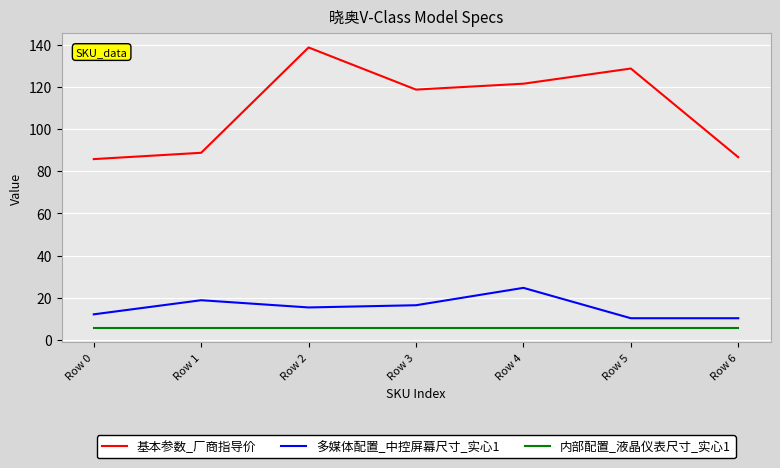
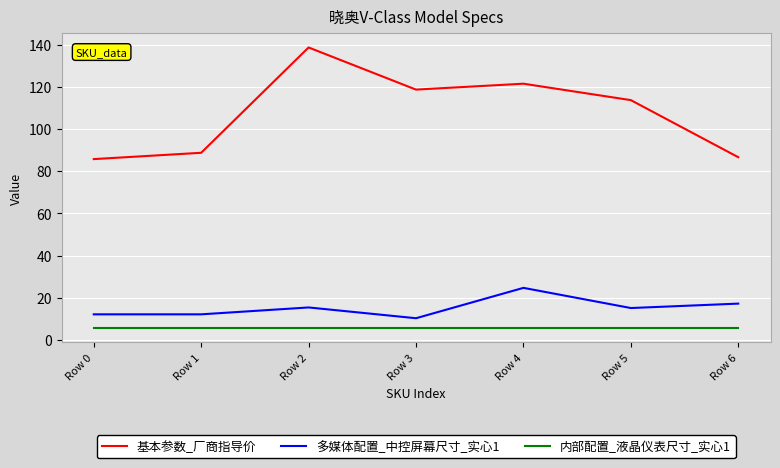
  {
    "基本参数_厂商指导价": {
      "Row 0": 86,
      "Row 1": 89,
      "Row 2": 139,
      "Row 3": 119,
      "Row 4": 122,
-     "Row 5": 129,
+     "Row 5": 114,
      "Row 6": 87
    },
    "多媒体配置_中控屏幕尺寸_实心1": {
      "Row 0": 12,
-     "Row 1": 19,
+     "Row 1": 12,
      "Row 2": 15,
-     "Row 3": 16,
+     "Row 3": 10,
      "Row 4": 25,
-     "Row 5": 10,
-     "Row 6": 10
+     "Row 5": 15,
+     "Row 6": 17
    },
    "内部配置_液晶仪表尺寸_实心1": {
      "Row 0": 6,
      "Row 1": 6,
      "Row 2": 6,
      "Row 3": 6,
      "Row 4": 6,
      "Row 5": 6,
      "Row 6": 6
    }
  }
